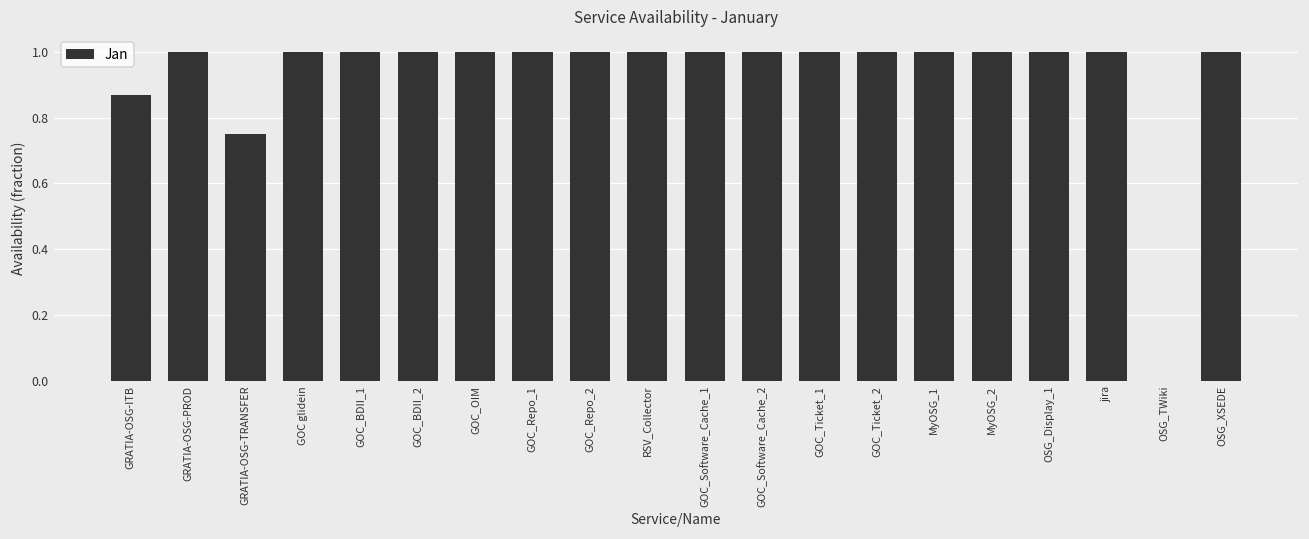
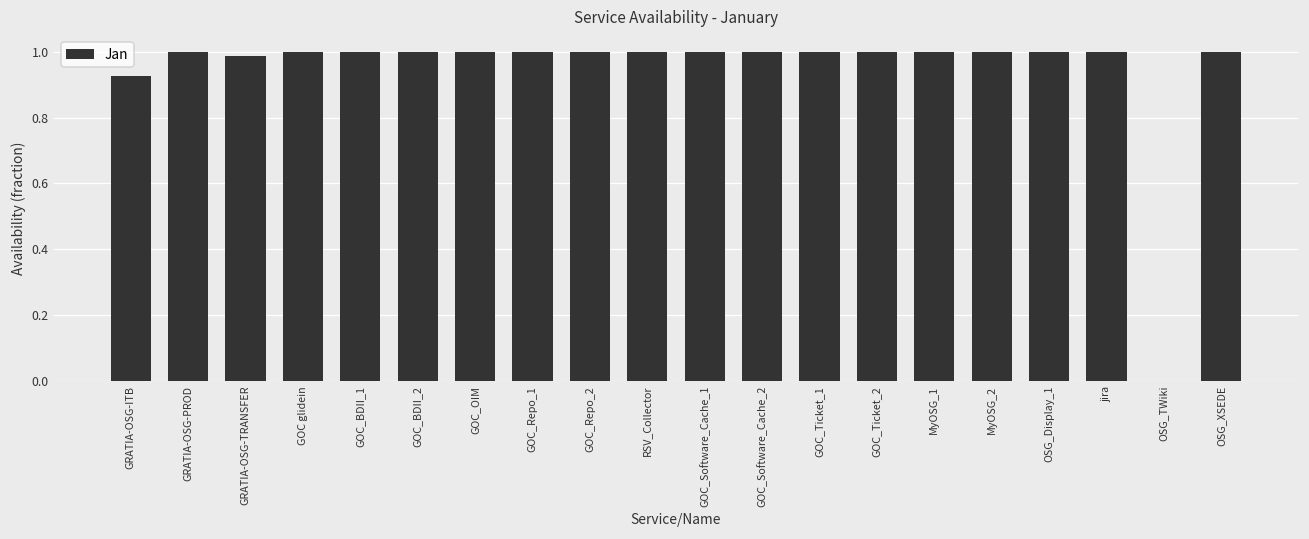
  {
-   "GRATIA-OSG-ITB": 0.87,
+   "GRATIA-OSG-ITB": 0.93,
    "GRATIA-OSG-PROD": 1.00,
-   "GRATIA-OSG-TRANSFER": 0.75,
+   "GRATIA-OSG-TRANSFER": 0.99,
    "GOC glidein": 1.00,
    "GOC_BDII_1": 1.00,
    "GOC_BDII_2": 1.00,
    "GOC_OIM": 1.00,
    "GOC_Repo_1": 1.00,
    "GOC_Repo_2": 1.00,
    "RSV_Collector": 1.00,
    "GOC_Software_Cache_1": 1.00,
    "GOC_Software_Cache_2": 1.00,
    "GOC_Ticket_1": 1.00,
    "GOC_Ticket_2": 1.00,
    "MyOSG_1": 1.00,
    "MyOSG_2": 1.00,
    "OSG_Display_1": 1.00,
    "jira": 1.00,
    "OSG_TWiki": 0.00,
    "OSG_XSEDE": 1.00
  }
